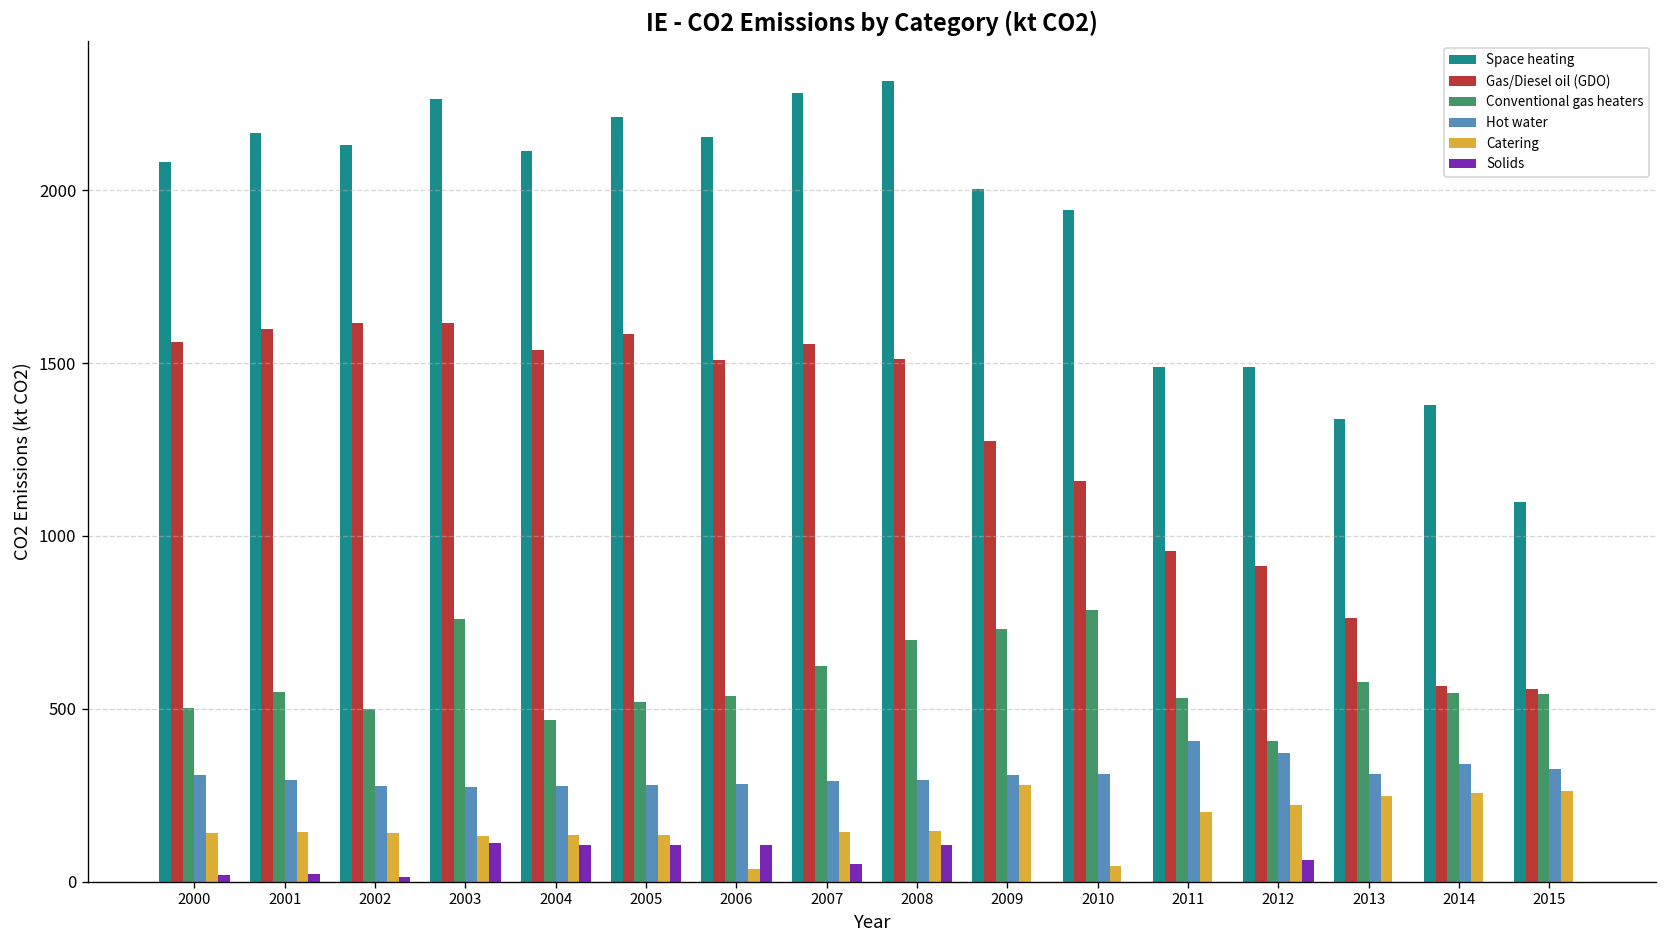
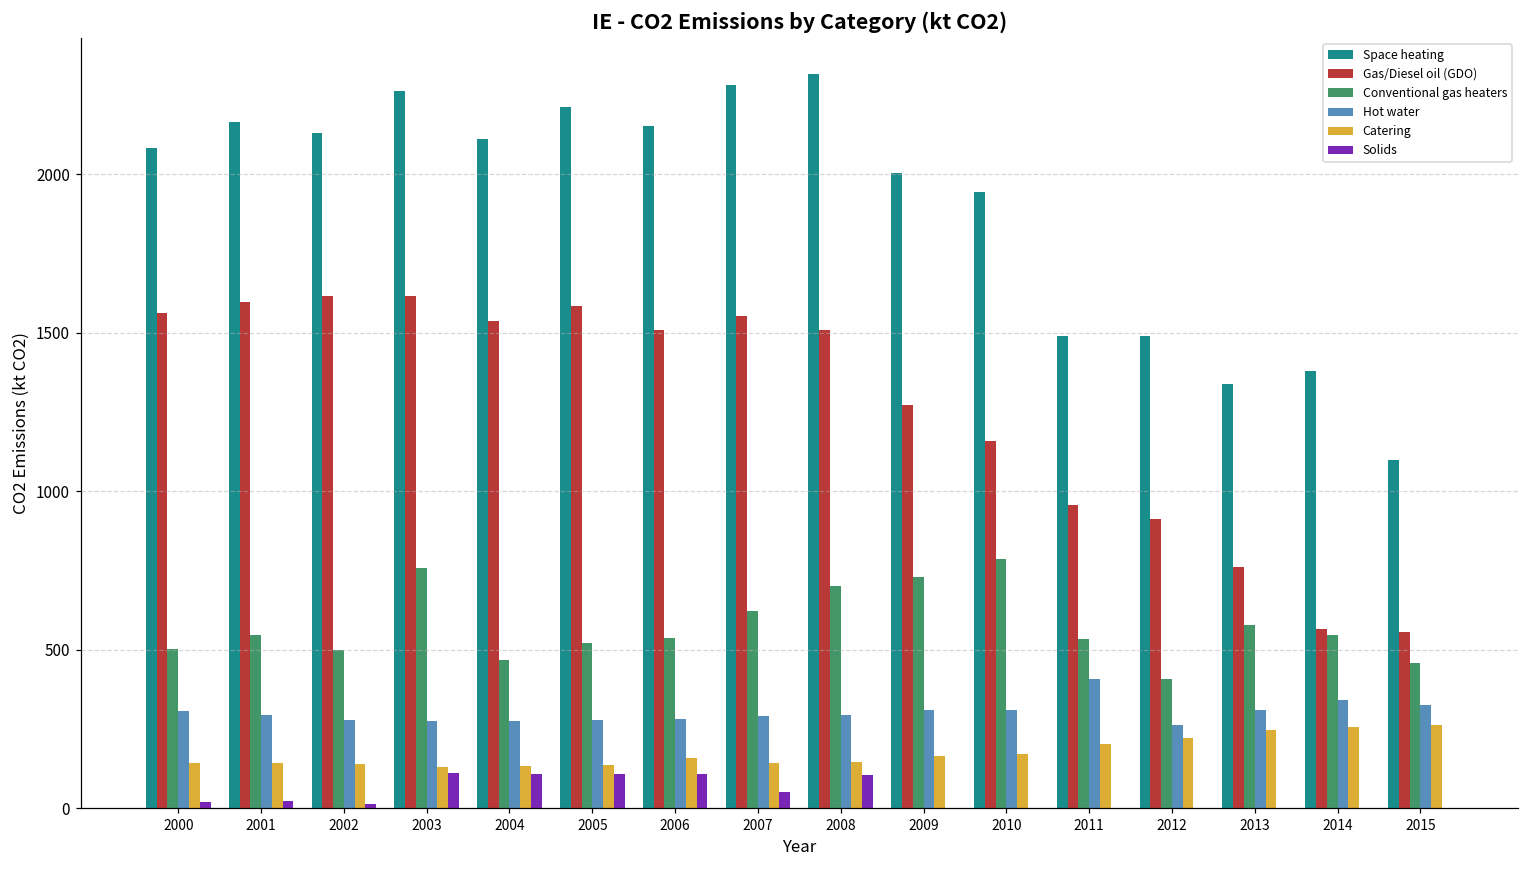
  {
    "Space heating": {
      "2000": 2080,
      "2001": 2170,
      "2002": 2130,
      "2003": 2260,
      "2004": 2110,
      "2005": 2210,
      "2006": 2150,
      "2007": 2280,
      "2008": 2320,
      "2009": 2000,
      "2010": 1940,
      "2011": 1490,
      "2012": 1490,
      "2013": 1340,
      "2014": 1380,
      "2015": 1100
    },
    "Gas/Diesel oil (GDO)": {
      "2000": 1560,
      "2001": 1600,
      "2002": 1620,
      "2003": 1610,
      "2004": 1540,
      "2005": 1580,
      "2006": 1510,
      "2007": 1550,
      "2008": 1510,
      "2009": 1270,
      "2010": 1160,
      "2011": 960,
      "2012": 910,
      "2013": 760,
      "2014": 570,
      "2015": 560
    },
    "Conventional gas heaters": {
      "2000": 500,
      "2001": 550,
      "2002": 500,
      "2003": 760,
      "2004": 470,
      "2005": 520,
      "2006": 540,
      "2007": 620,
      "2008": 700,
      "2009": 730,
      "2010": 790,
      "2011": 530,
      "2012": 410,
      "2013": 580,
      "2014": 550,
-     "2015": 540
+     "2015": 460
    },
    "Hot water": {
      "2000": 310,
      "2001": 290,
      "2002": 280,
      "2003": 270,
      "2004": 280,
      "2005": 280,
      "2006": 280,
      "2007": 290,
      "2008": 290,
      "2009": 310,
      "2010": 310,
      "2011": 410,
-     "2012": 370,
+     "2012": 260,
      "2013": 310,
      "2014": 340,
      "2015": 330
    },
    "Catering": {
      "2000": 140,
      "2001": 140,
      "2002": 140,
      "2003": 130,
      "2004": 130,
      "2005": 130,
-     "2006": 40,
+     "2006": 160,
      "2007": 140,
      "2008": 150,
-     "2009": 280,
-     "2010": 50,
+     "2009": 160,
+     "2010": 170,
      "2011": 200,
      "2012": 220,
      "2013": 250,
      "2014": 260,
      "2015": 260
    },
    "Solids": {
      "2000": 20,
      "2001": 20,
      "2002": 10,
      "2003": 110,
      "2004": 110,
      "2005": 110,
      "2006": 110,
      "2007": 50,
      "2008": 100,
      "2009": 0,
      "2010": 0,
      "2011": 0,
-     "2012": 60,
+     "2012": 0,
      "2013": 0,
      "2014": 0,
      "2015": 0
    }
  }
